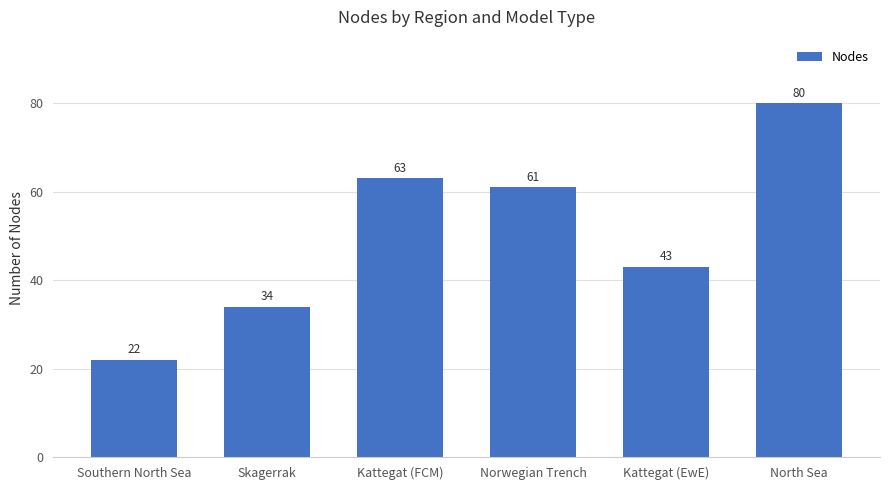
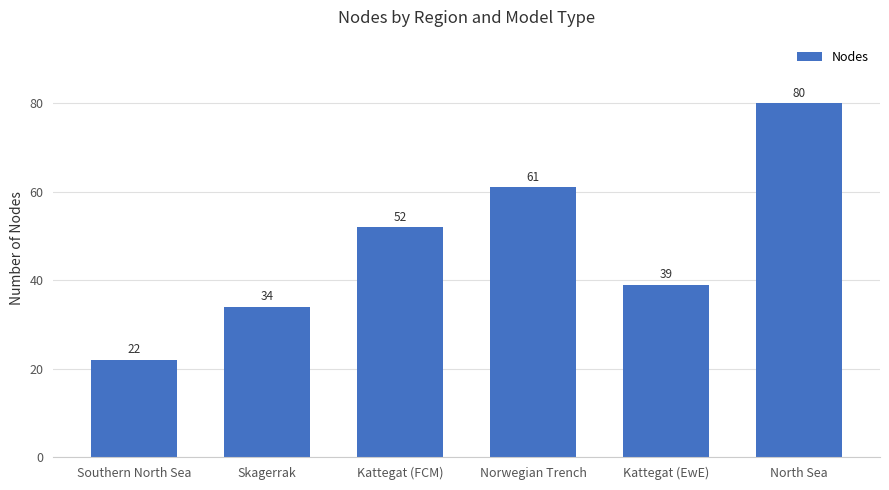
  {
    "Southern North Sea": 22,
    "Skagerrak": 34,
-   "Kattegat (FCM)": 63,
+   "Kattegat (FCM)": 52,
    "Norwegian Trench": 61,
-   "Kattegat (EwE)": 43,
+   "Kattegat (EwE)": 39,
    "North Sea": 80
  }
